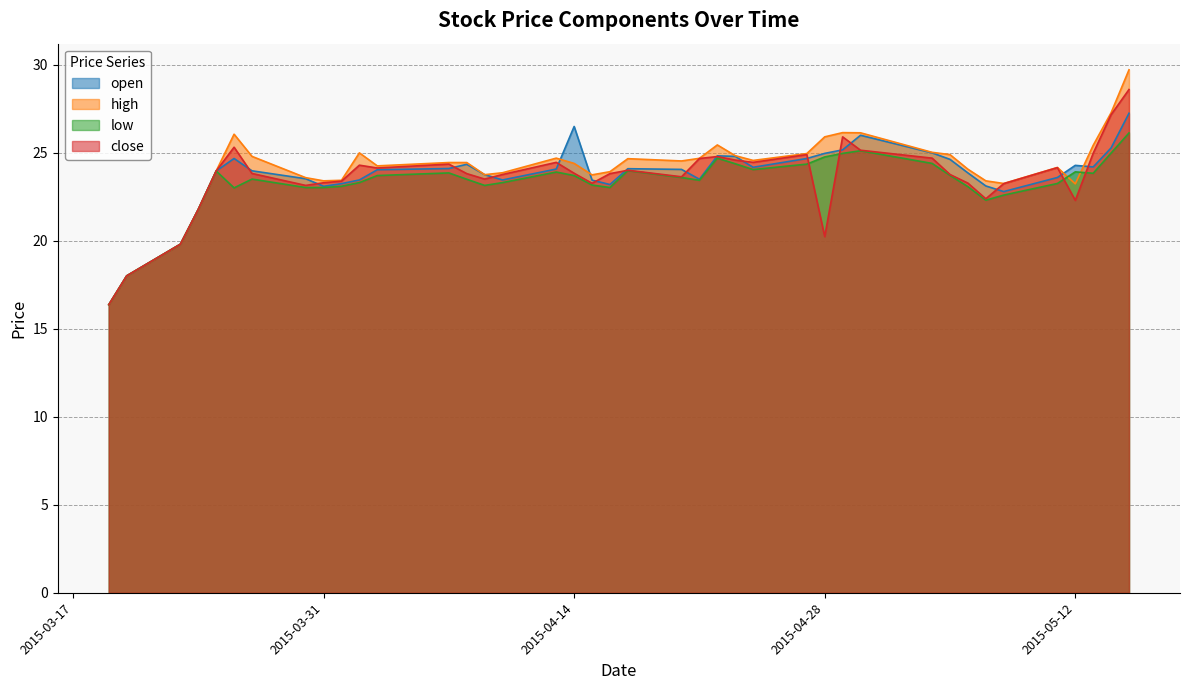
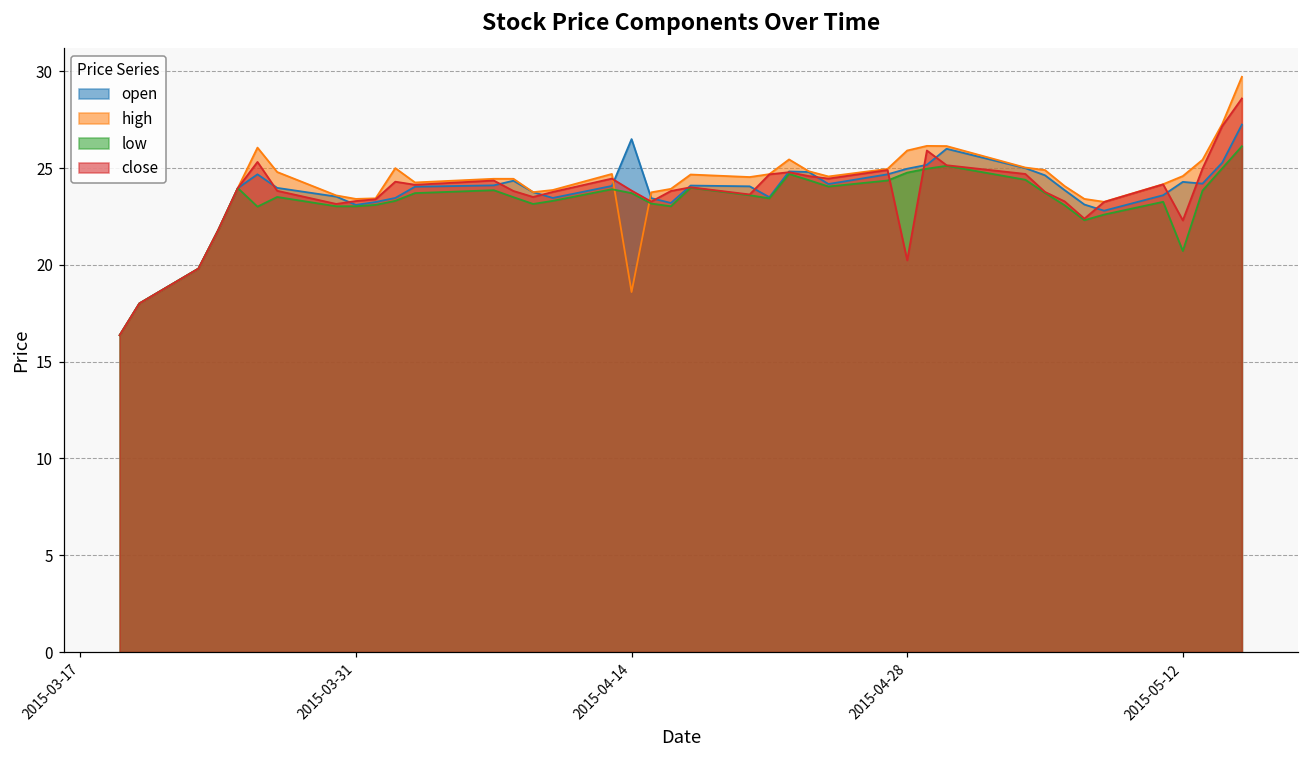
  {
    "open": {
      "2015-04-14": 26.5,
      "2015-04-28": 25.0,
      "2015-05-12": 24.3
    },
    "high": {
-     "2015-04-14": 24.4,
+     "2015-04-14": 18.6,
      "2015-04-28": 25.9,
-     "2015-05-12": 23.2
+     "2015-05-12": 24.6
    },
    "low": {
      "2015-04-28": 24.8,
-     "2015-05-12": 23.9
+     "2015-05-12": 20.7
    },
    "close": {
      "2015-04-28": 20.2,
      "2015-05-12": 22.3
    }
  }
